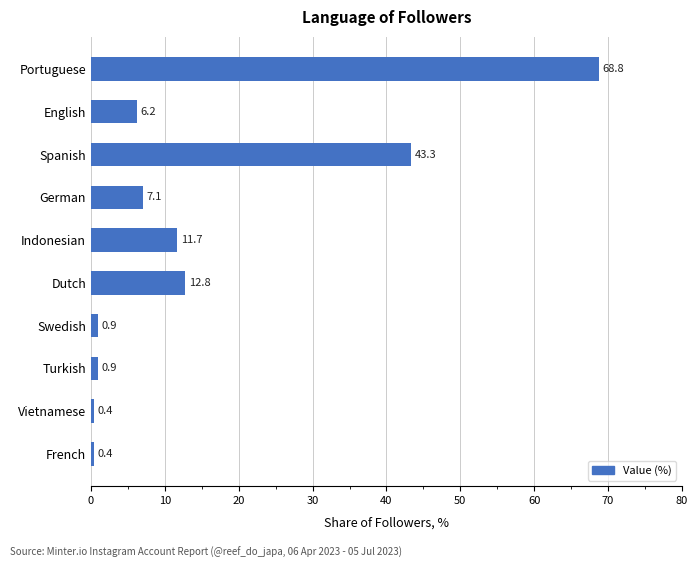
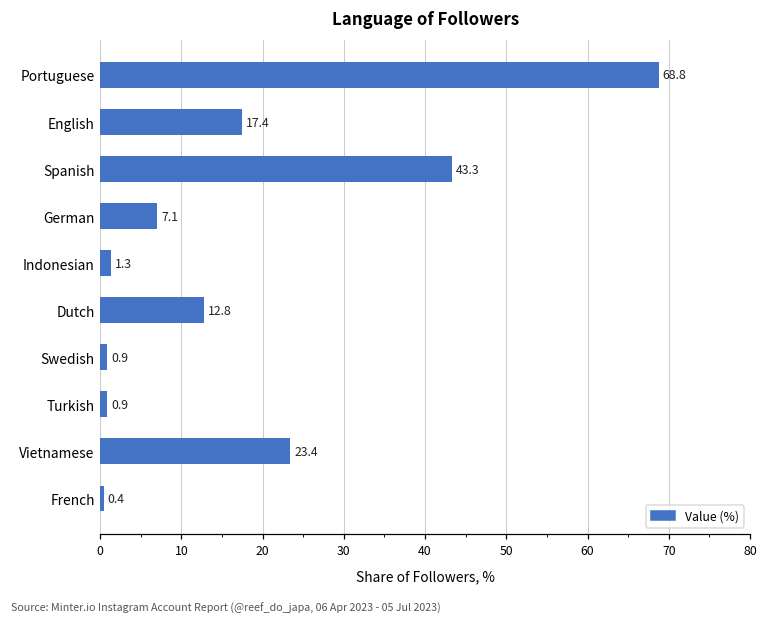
  {
    "Portuguese": 68.8,
-   "English": 6.2,
+   "English": 17.4,
    "Spanish": 43.3,
    "German": 7.1,
-   "Indonesian": 11.7,
+   "Indonesian": 1.3,
    "Dutch": 12.8,
    "Swedish": 0.9,
    "Turkish": 0.9,
-   "Vietnamese": 0.4,
+   "Vietnamese": 23.4,
    "French": 0.4
  }
